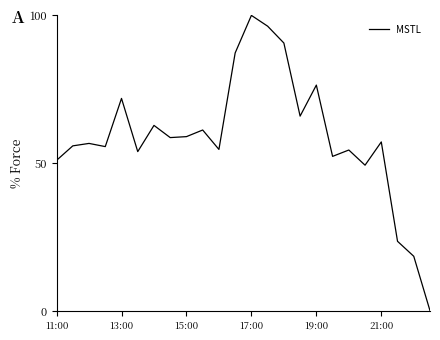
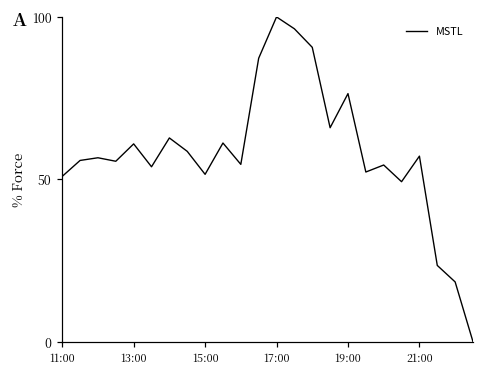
  {
    "11:00": 51,
-   "13:00": 72,
-   "15:00": 59,
+   "13:00": 61,
+   "15:00": 52,
    "17:00": 100,
    "19:00": 76,
    "21:00": 57
  }
